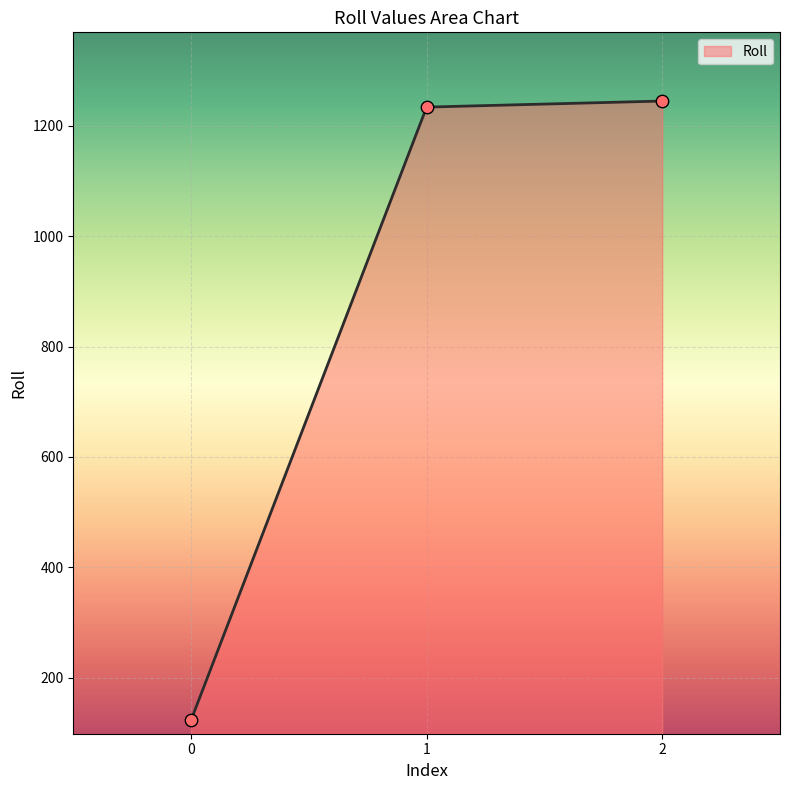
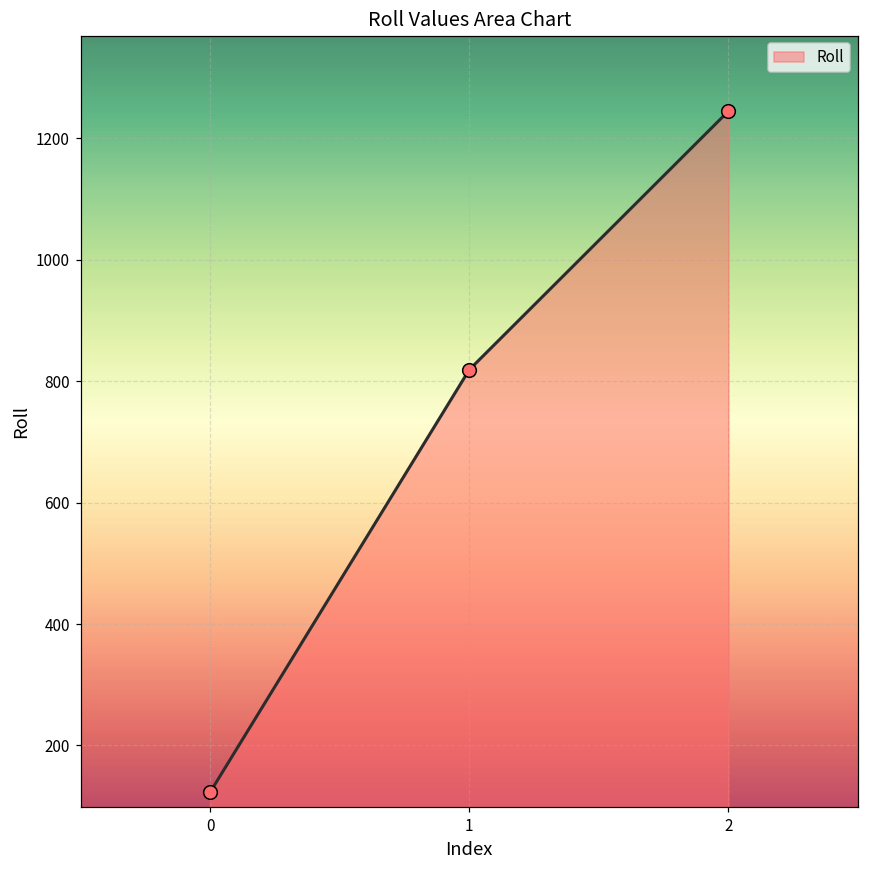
  {
    "0": 120,
-   "1": 1230,
+   "1": 820,
    "2": 1250
  }
